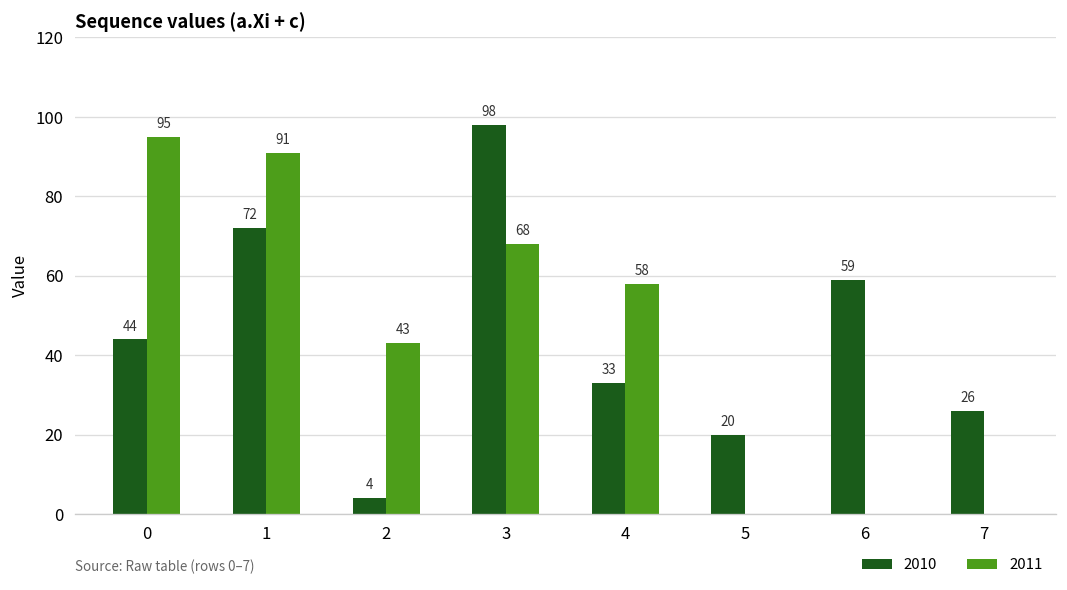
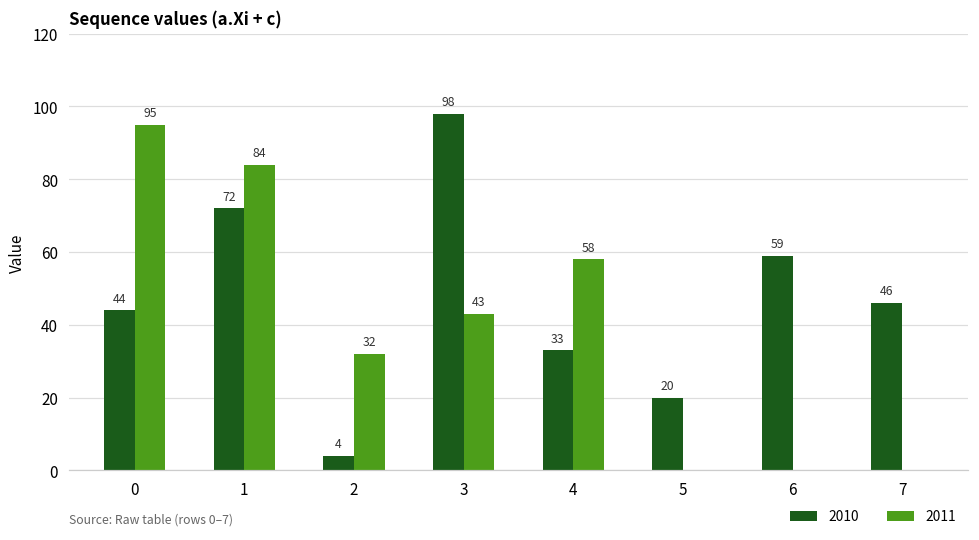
  {
    "2010": {
      "0": 44,
      "1": 72,
      "2": 4,
      "3": 98,
      "4": 33,
      "5": 20,
      "6": 59,
-     "7": 26
+     "7": 46
    },
    "2011": {
      "0": 95,
-     "1": 91,
-     "2": 43,
-     "3": 68,
+     "1": 84,
+     "2": 32,
+     "3": 43,
      "4": 58
    }
  }
